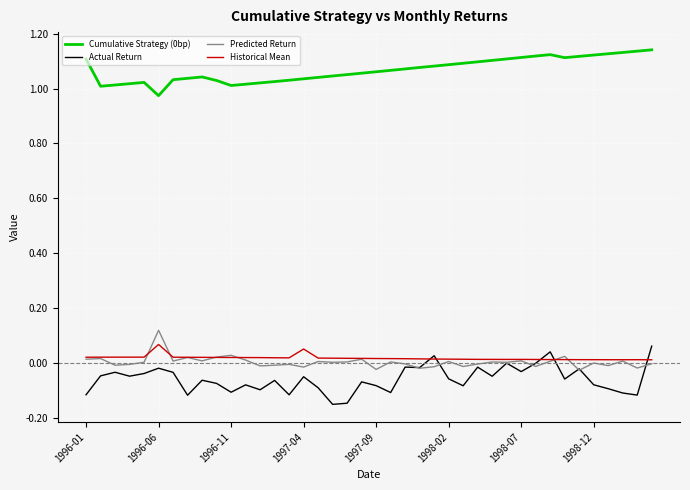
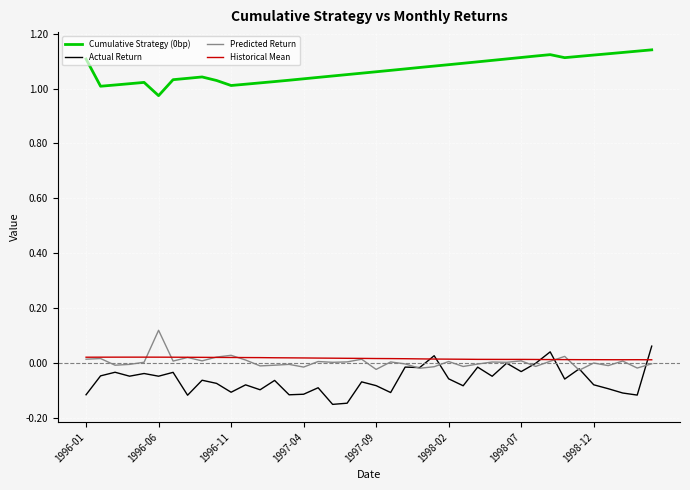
  {
    "Cumulative Strategy (0bp)": {
      "1996-06": 0.97,
      "1996-11": 1.01,
      "1997-04": 1.04,
      "1997-09": 1.06,
      "1998-02": 1.09,
      "1998-07": 1.11,
      "1998-12": 1.12
    },
    "Actual Return": {
      "1996-01": -0.12,
-     "1996-06": -0.02,
+     "1996-06": -0.05,
      "1996-11": -0.11,
-     "1997-04": -0.05,
+     "1997-04": -0.11,
      "1997-09": -0.08,
      "1998-02": -0.06,
      "1998-07": -0.03,
      "1998-12": -0.08
    },
    "Predicted Return": {
      "1996-06": 0.12,
      "1997-04": -0.02,
      "1997-09": -0.02,
      "1998-12": 0.00
    },
    "Historical Mean": {
-     "1996-06": 0.07,
-     "1997-04": 0.05,
+     "1996-06": 0.02,
+     "1997-04": 0.02,
      "1997-09": 0.02,
      "1998-12": 0.01
    }
  }
